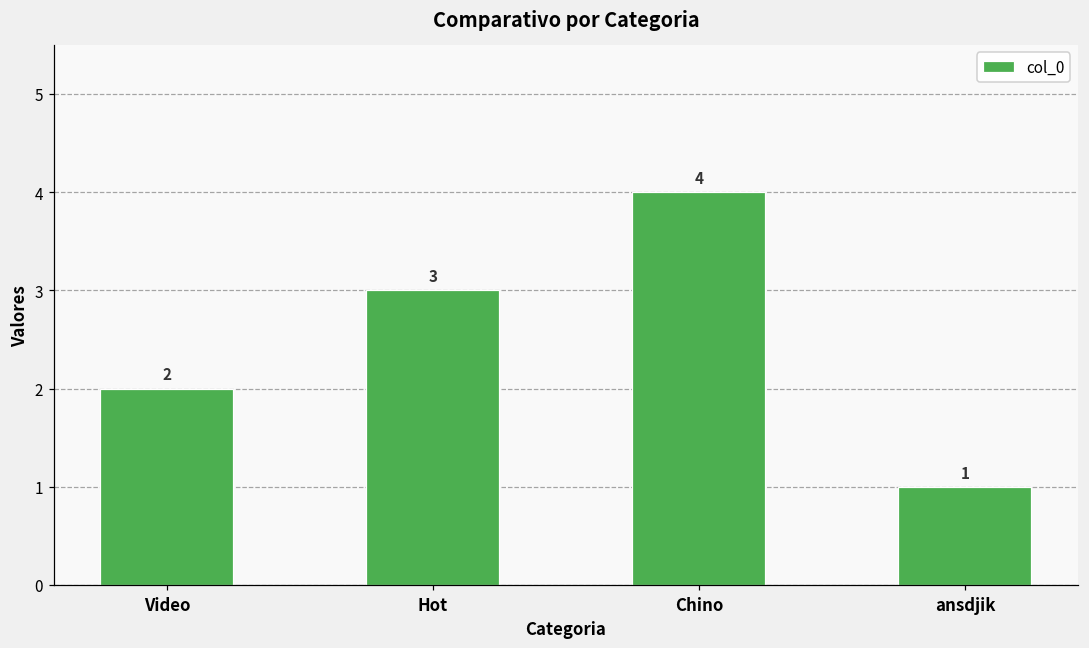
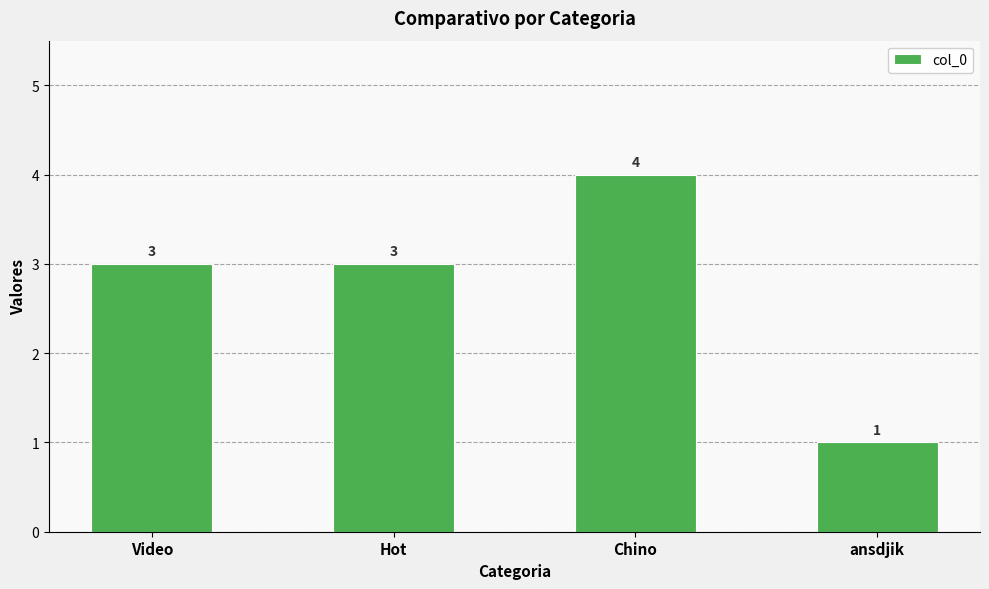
  {
-   "Video": 2,
+   "Video": 3,
    "Hot": 3,
    "Chino": 4,
    "ansdjik": 1
  }
